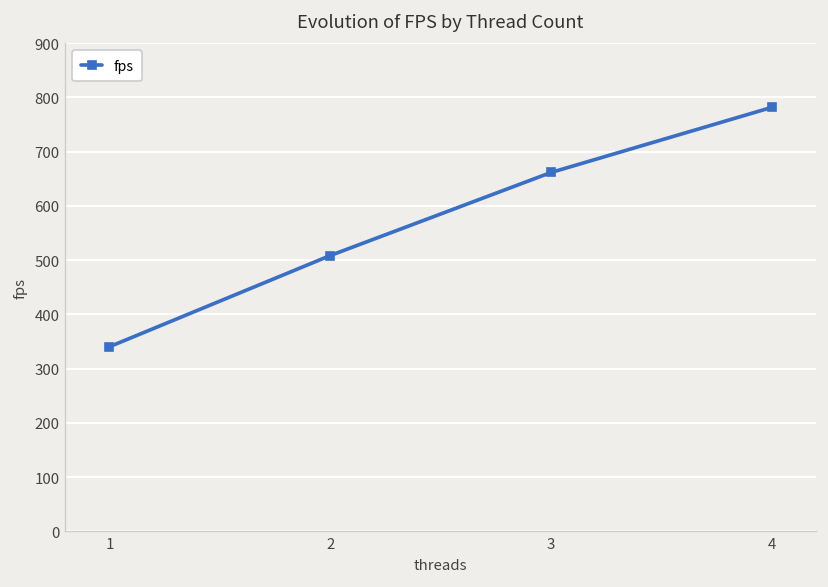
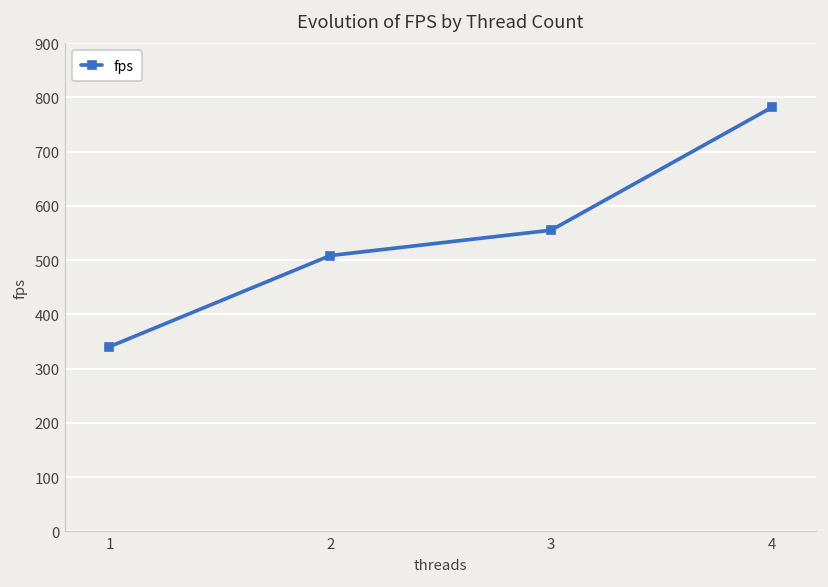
  {
    "1": 340,
    "2": 510,
-   "3": 660,
+   "3": 560,
    "4": 780
  }
